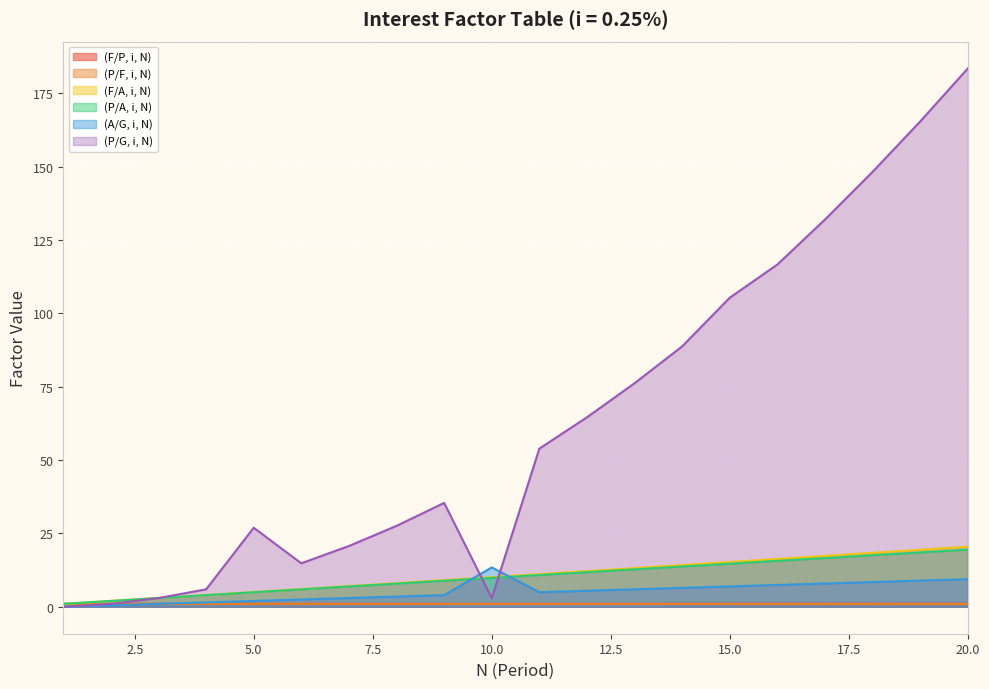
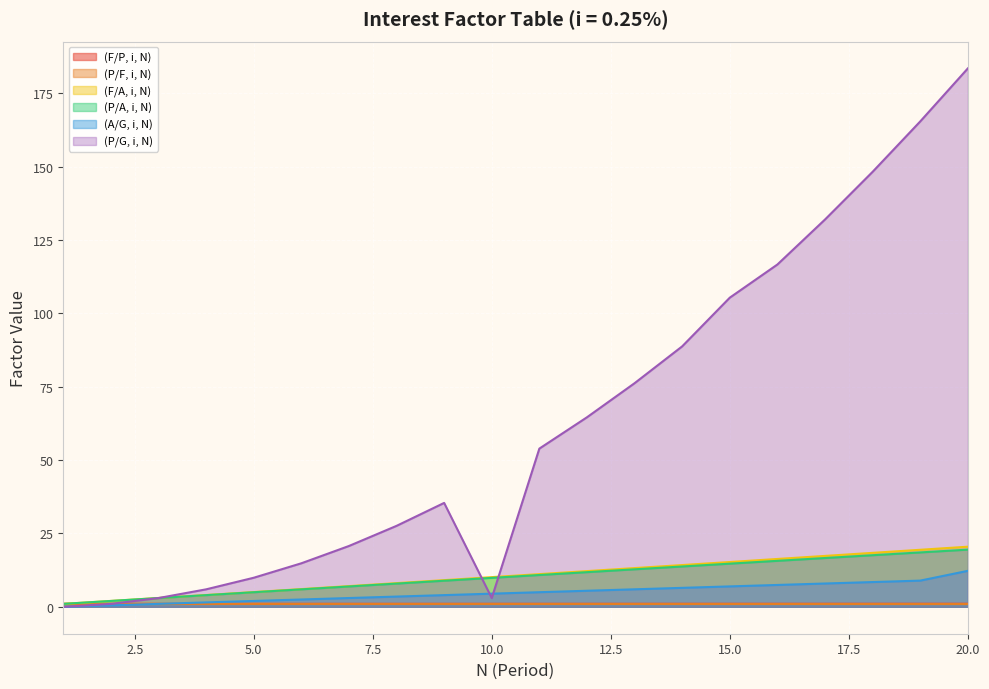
  {
    "(P/A, i, N)": {
      "20.0": 19
    },
    "(A/G, i, N)": {
      "5.0": 2,
-     "10.0": 13,
+     "10.0": 4,
      "15.0": 7,
-     "20.0": 9
+     "20.0": 12
    },
    "(P/G, i, N)": {
-     "5.0": 27,
+     "5.0": 10,
      "10.0": 3,
      "15.0": 105,
      "20.0": 183
    }
  }
